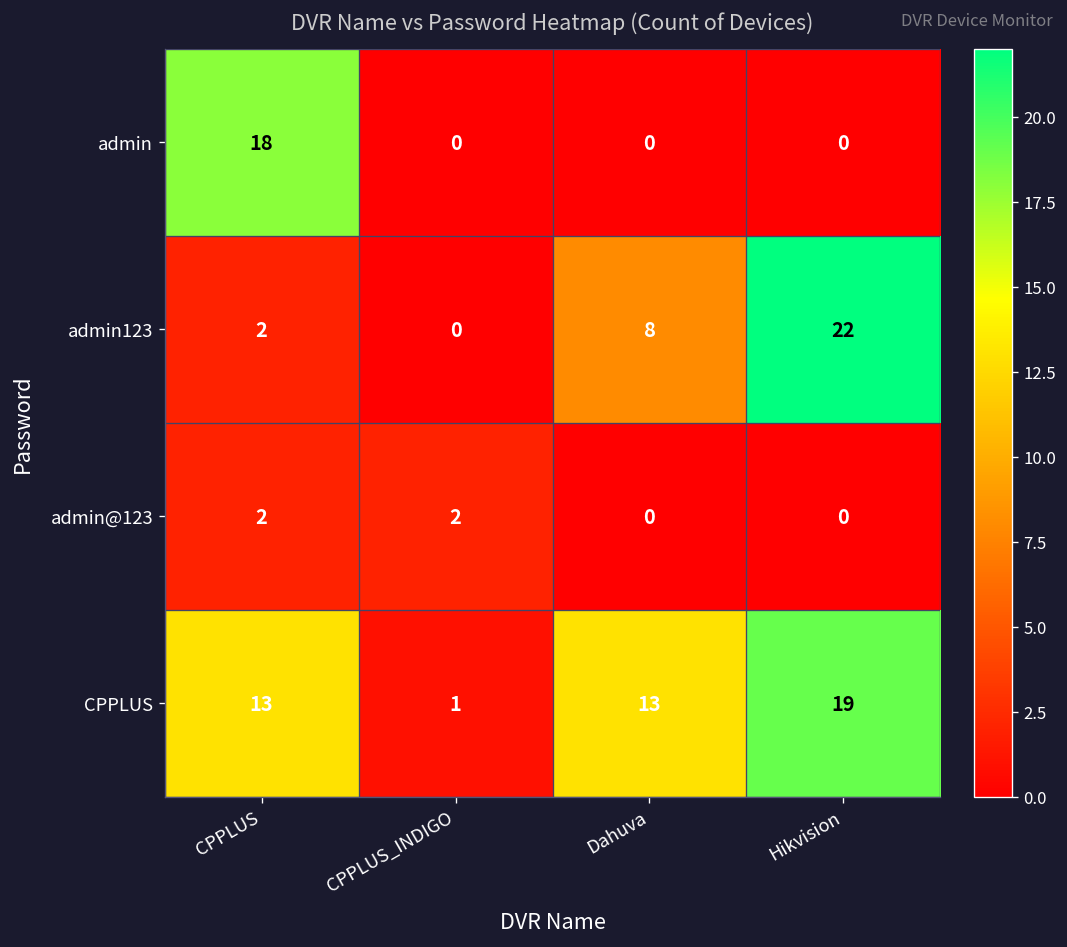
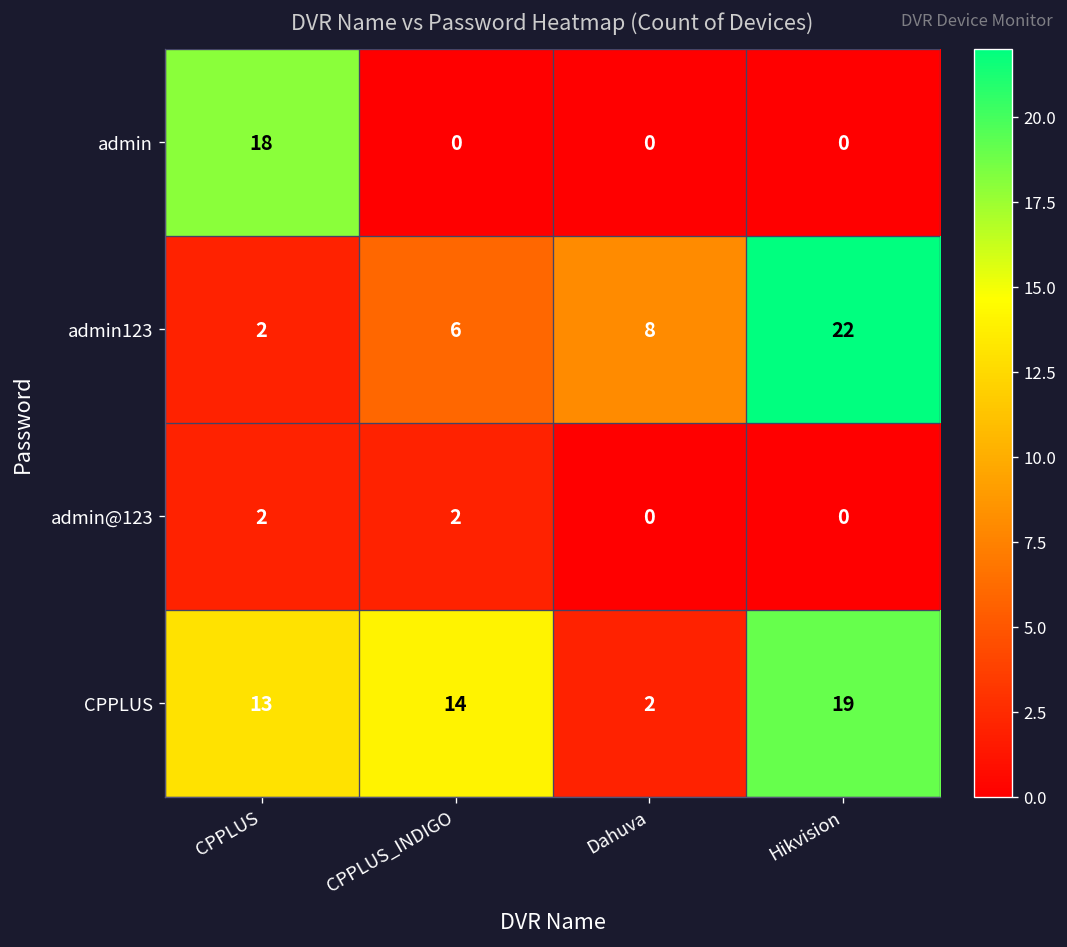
  {
    "admin": {
      "CPPLUS": 18,
      "CPPLUS_INDIGO": 0,
      "Dahuva": 0,
      "Hikvision": 0
    },
    "admin123": {
      "CPPLUS": 2,
-     "CPPLUS_INDIGO": 0,
+     "CPPLUS_INDIGO": 6,
      "Dahuva": 8,
      "Hikvision": 22
    },
    "admin@123": {
      "CPPLUS": 2,
      "CPPLUS_INDIGO": 2,
      "Dahuva": 0,
      "Hikvision": 0
    },
    "CPPLUS": {
      "CPPLUS": 13,
-     "CPPLUS_INDIGO": 1,
-     "Dahuva": 13,
+     "CPPLUS_INDIGO": 14,
+     "Dahuva": 2,
      "Hikvision": 19
    }
  }
